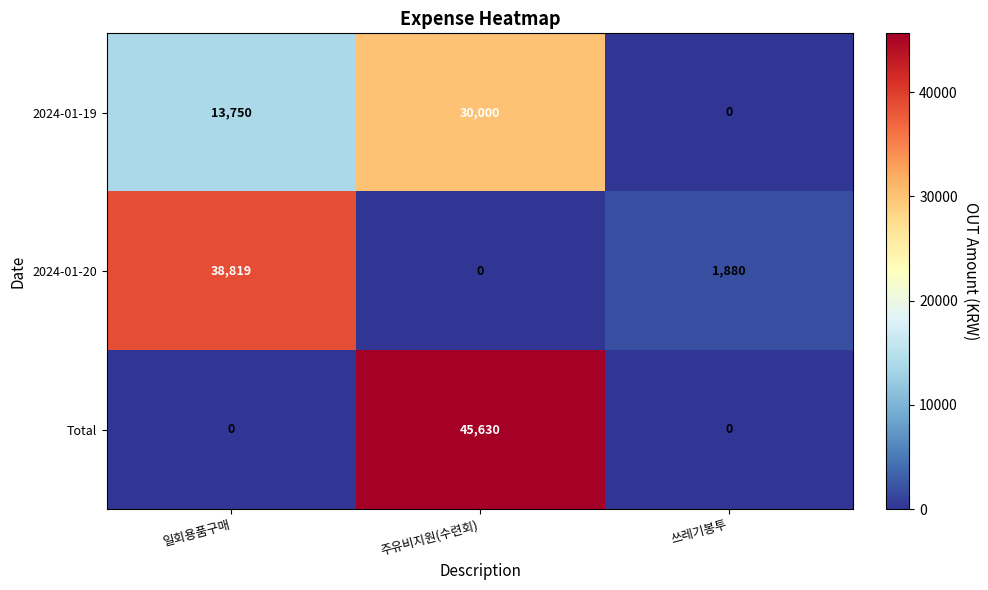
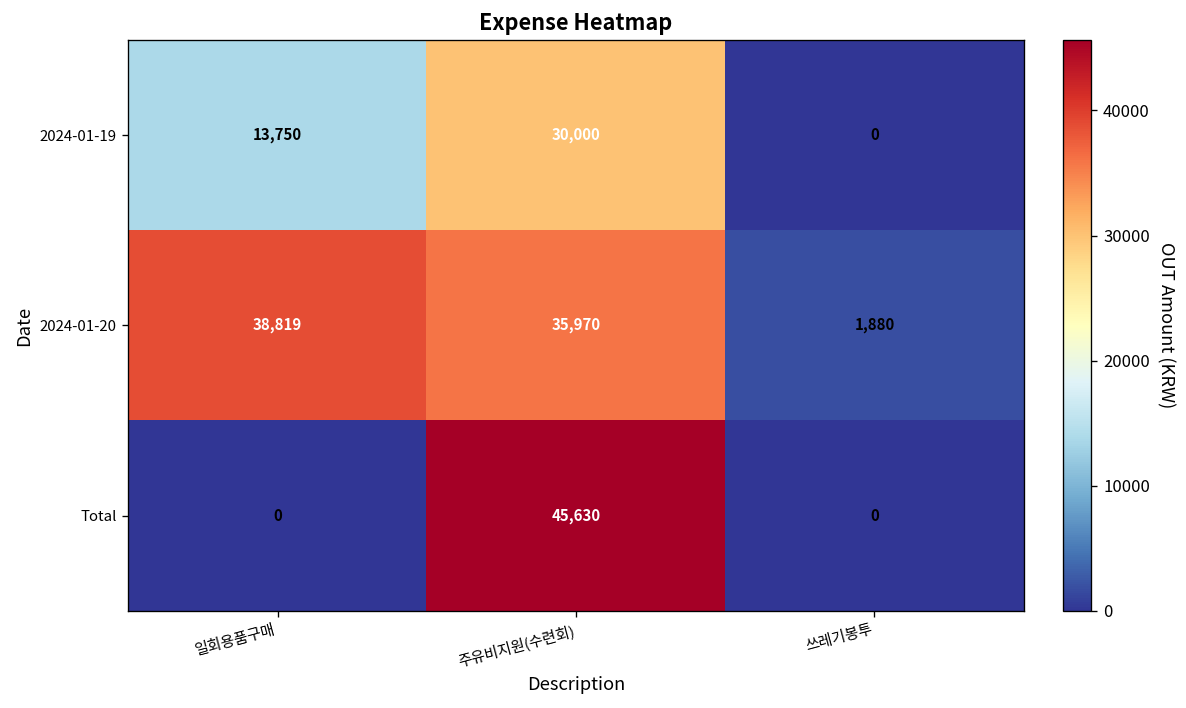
  {
    "2024-01-19": {
      "일회용품구매": "13,750",
      "주유비지원(수련회)": "30,000",
      "쓰레기봉투": "0"
    },
    "2024-01-20": {
      "일회용품구매": "38,819",
-     "주유비지원(수련회)": "0",
+     "주유비지원(수련회)": "35,970",
      "쓰레기봉투": "1,880"
    },
    "Total": {
      "일회용품구매": "0",
      "주유비지원(수련회)": "45,630",
      "쓰레기봉투": "0"
    }
  }
